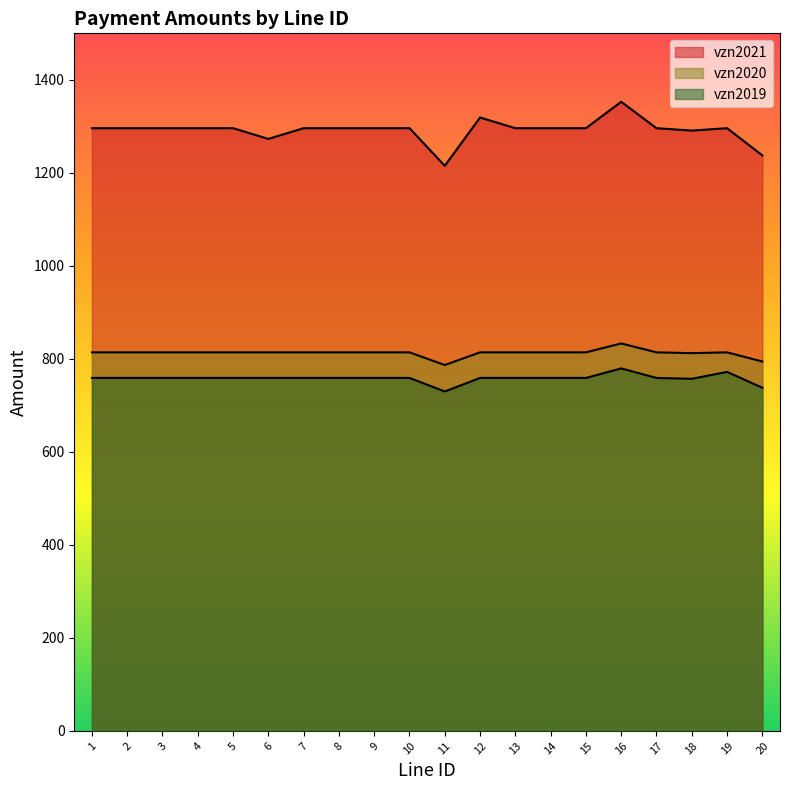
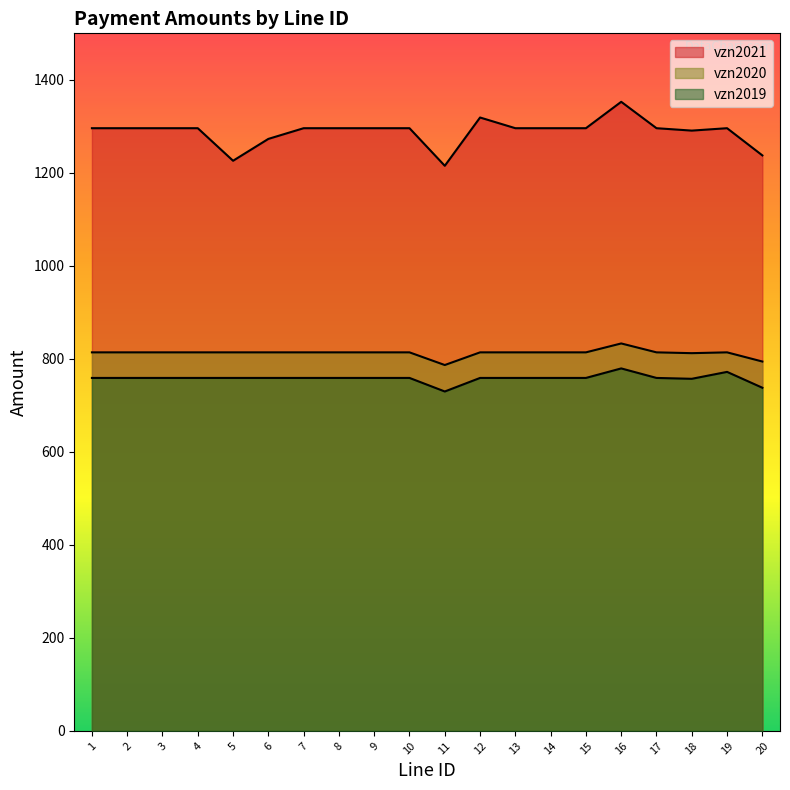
  {
    "vzn2021": {
      "1": 1300,
      "2": 1300,
      "3": 1300,
      "4": 1300,
-     "5": 1300,
+     "5": 1230,
      "6": 1270,
      "7": 1300,
      "8": 1300,
      "9": 1300,
      "10": 1300,
      "11": 1220,
      "12": 1320,
      "13": 1300,
      "14": 1300,
      "15": 1300,
      "16": 1350,
      "17": 1300,
      "18": 1290,
      "19": 1300,
      "20": 1240
    },
    "vzn2020": {
      "1": 810,
      "2": 810,
      "3": 810,
      "4": 810,
      "5": 810,
      "6": 810,
      "7": 810,
      "8": 810,
      "9": 810,
      "10": 810,
      "11": 790,
      "12": 810,
      "13": 810,
      "14": 810,
      "15": 810,
      "16": 830,
      "17": 810,
      "18": 810,
      "19": 810,
      "20": 790
    },
    "vzn2019": {
      "1": 760,
      "2": 760,
      "3": 760,
      "4": 760,
      "5": 760,
      "6": 760,
      "7": 760,
      "8": 760,
      "9": 760,
      "10": 760,
      "11": 730,
      "12": 760,
      "13": 760,
      "14": 760,
      "15": 760,
      "16": 780,
      "17": 760,
      "18": 760,
      "19": 770,
      "20": 740
    }
  }
